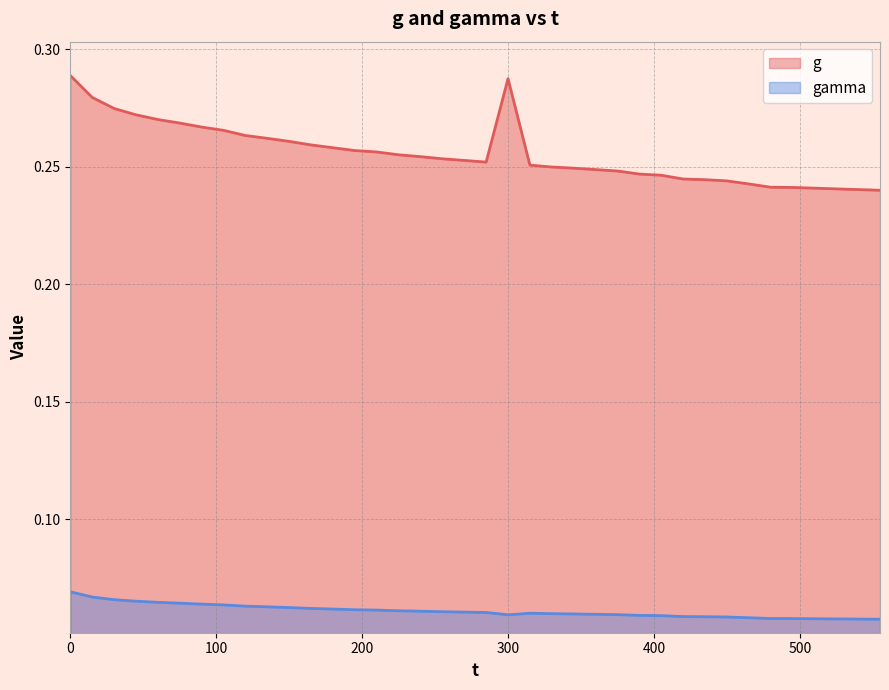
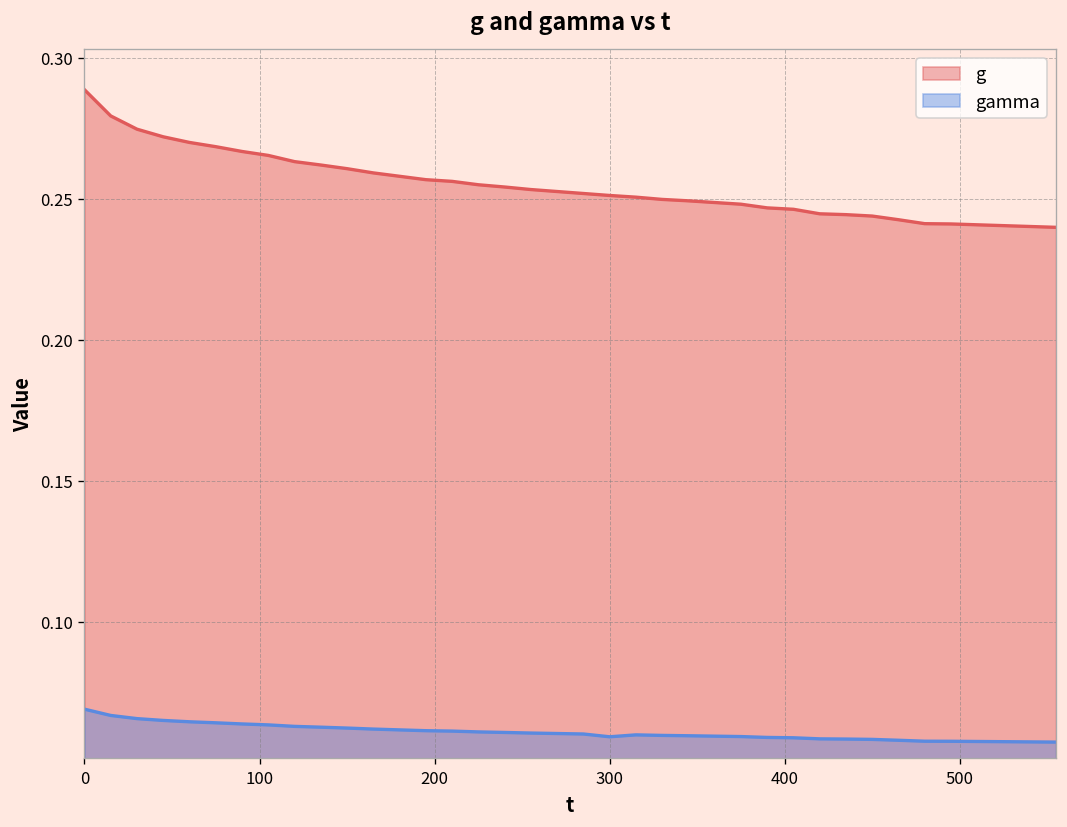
  {
    "g": {
      "0": 0.289,
-     "300": 0.287
+     "300": 0.251
    },
    "gamma": {
      "0": 0.069,
      "300": 0.059
    }
  }
